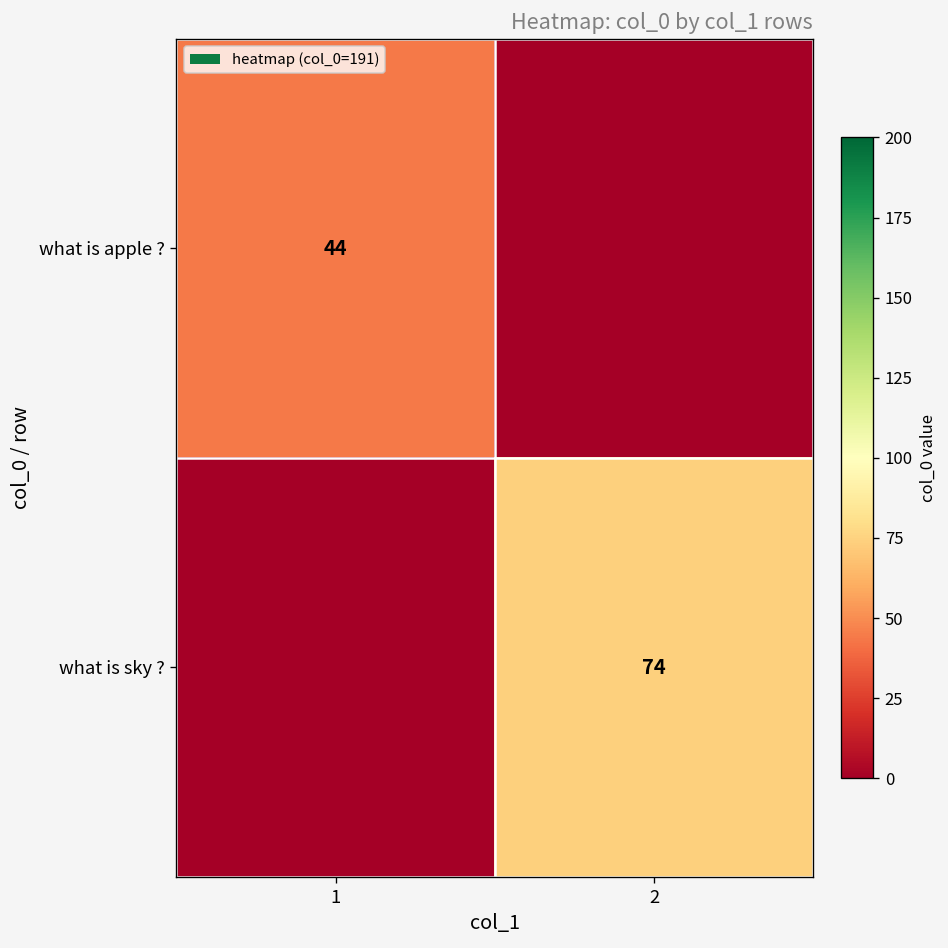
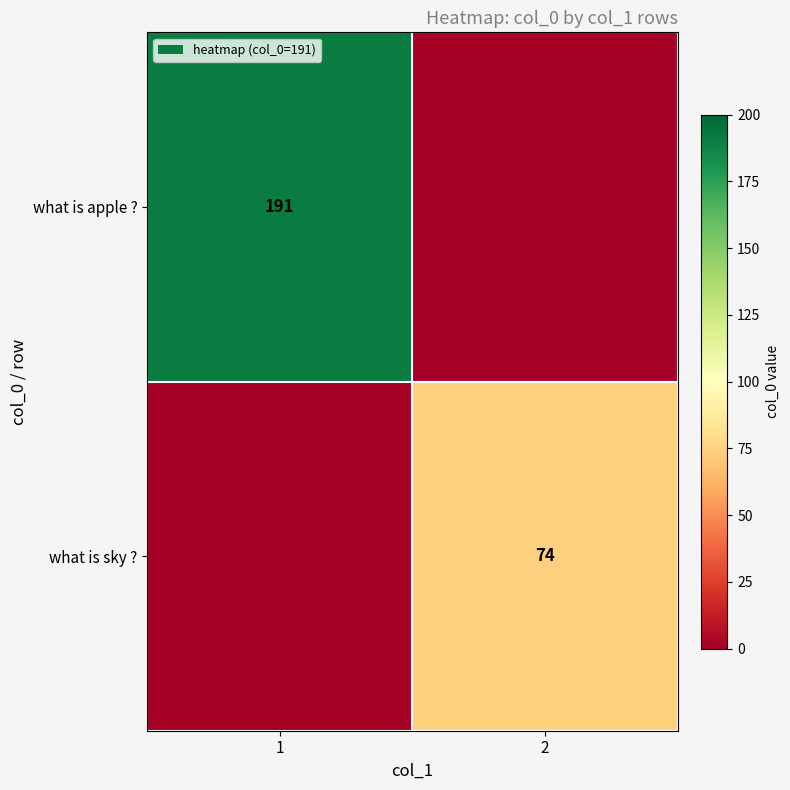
  {
    "what is apple ?": {
-     "1": 44
+     "1": 191
    },
    "what is sky ?": {
      "2": 74
    }
  }
